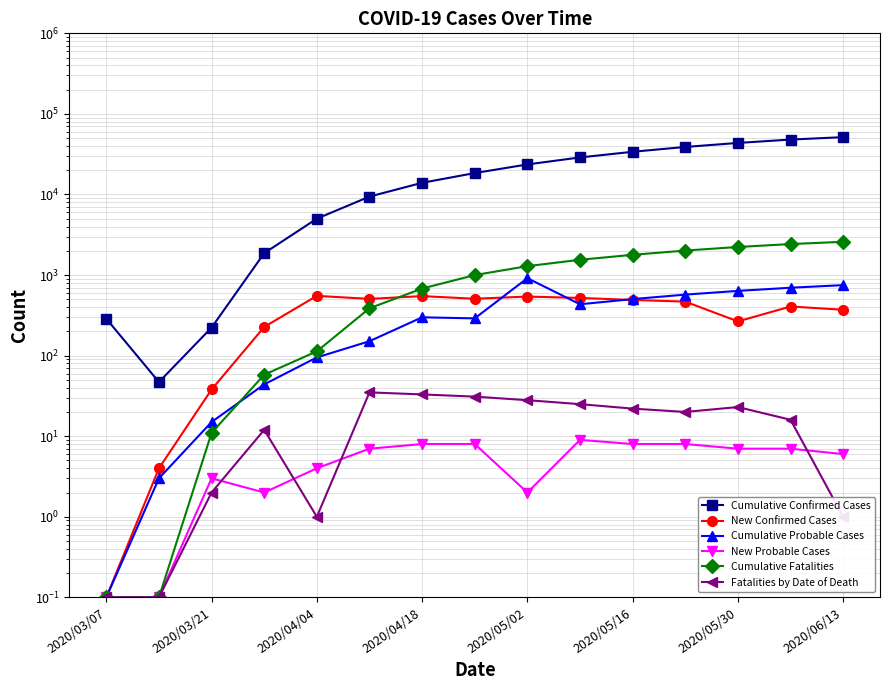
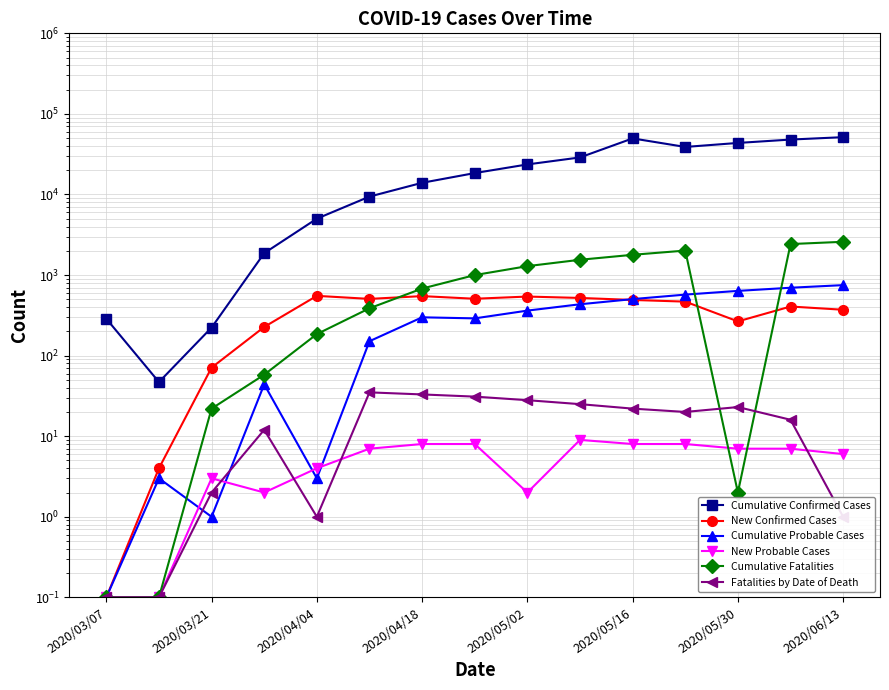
  {
    "Cumulative Confirmed Cases": {
      "2020/03/07": 290,
      "2020/03/21": 220,
      "2020/04/04": 5000,
      "2020/04/18": 14000,
      "2020/05/02": 24000,
-     "2020/05/16": 34000,
+     "2020/05/16": 50000,
      "2020/05/30": 40000,
      "2020/06/13": 50000
    },
    "New Confirmed Cases": {
-     "2020/03/21": 40,
+     "2020/03/21": 70,
      "2020/04/04": 600,
      "2020/04/18": 500,
      "2020/05/02": 500,
      "2020/05/30": 270,
      "2020/06/13": 400
    },
    "Cumulative Probable Cases": {
-     "2020/03/21": 15,
-     "2020/04/04": 100,
+     "2020/03/21": 1,
+     "2020/04/04": 3,
      "2020/04/18": 300,
-     "2020/05/02": 900,
+     "2020/05/02": 400,
      "2020/05/30": 600,
      "2020/06/13": 800
    },
    "New Probable Cases": {
      "2020/03/21": 3,
      "2020/04/04": 4,
      "2020/04/18": 8,
      "2020/05/02": 2,
      "2020/05/16": 8,
      "2020/05/30": 7,
      "2020/06/13": 6
    },
    "Cumulative Fatalities": {
-     "2020/03/21": 11,
-     "2020/04/04": 110,
+     "2020/03/21": 22,
+     "2020/04/04": 190,
      "2020/04/18": 700,
      "2020/05/02": 1300,
      "2020/05/16": 1800,
-     "2020/05/30": 2200,
+     "2020/05/30": 2,
      "2020/06/13": 2600
    },
    "Fatalities by Date of Death": {
      "2020/03/21": 2,
      "2020/04/04": 1,
      "2020/04/18": 33,
      "2020/05/02": 28,
      "2020/05/16": 22,
      "2020/05/30": 23
    }
  }
